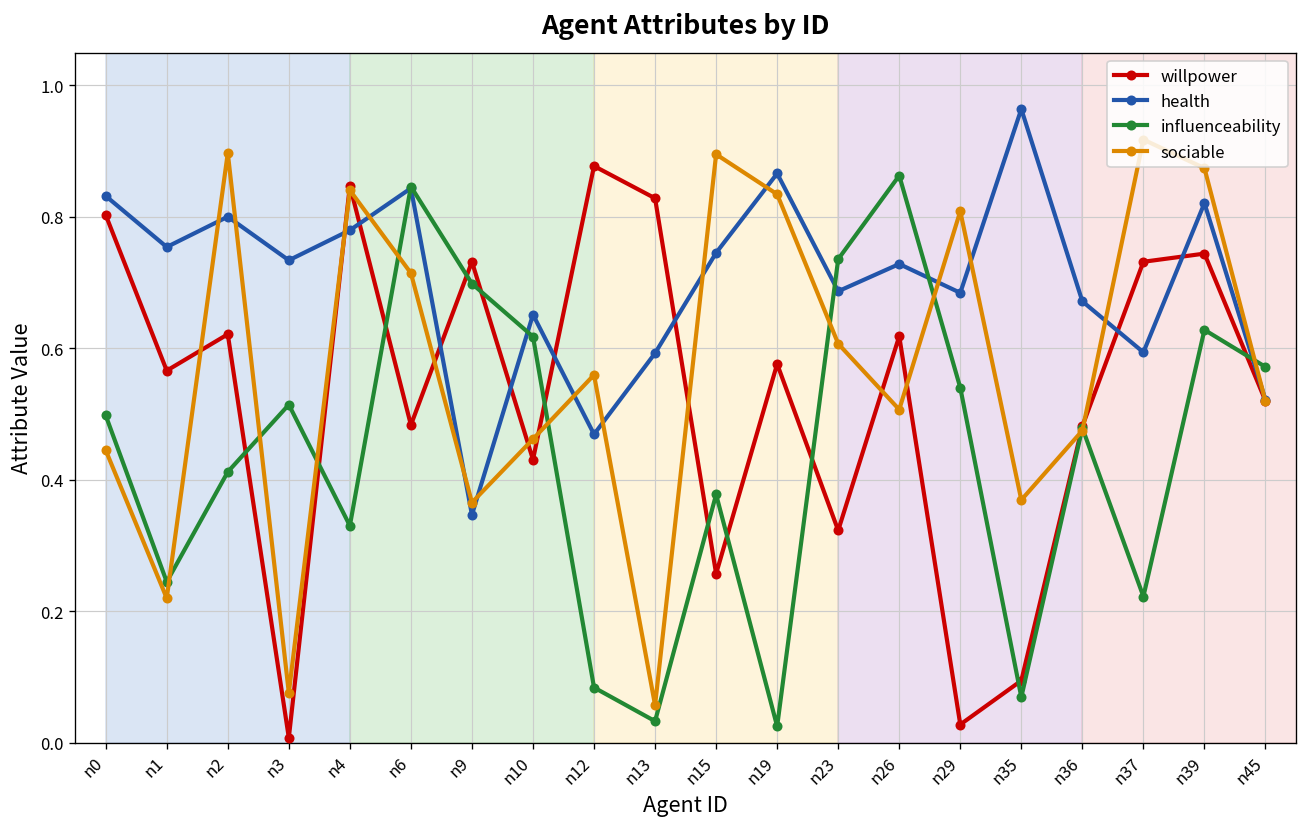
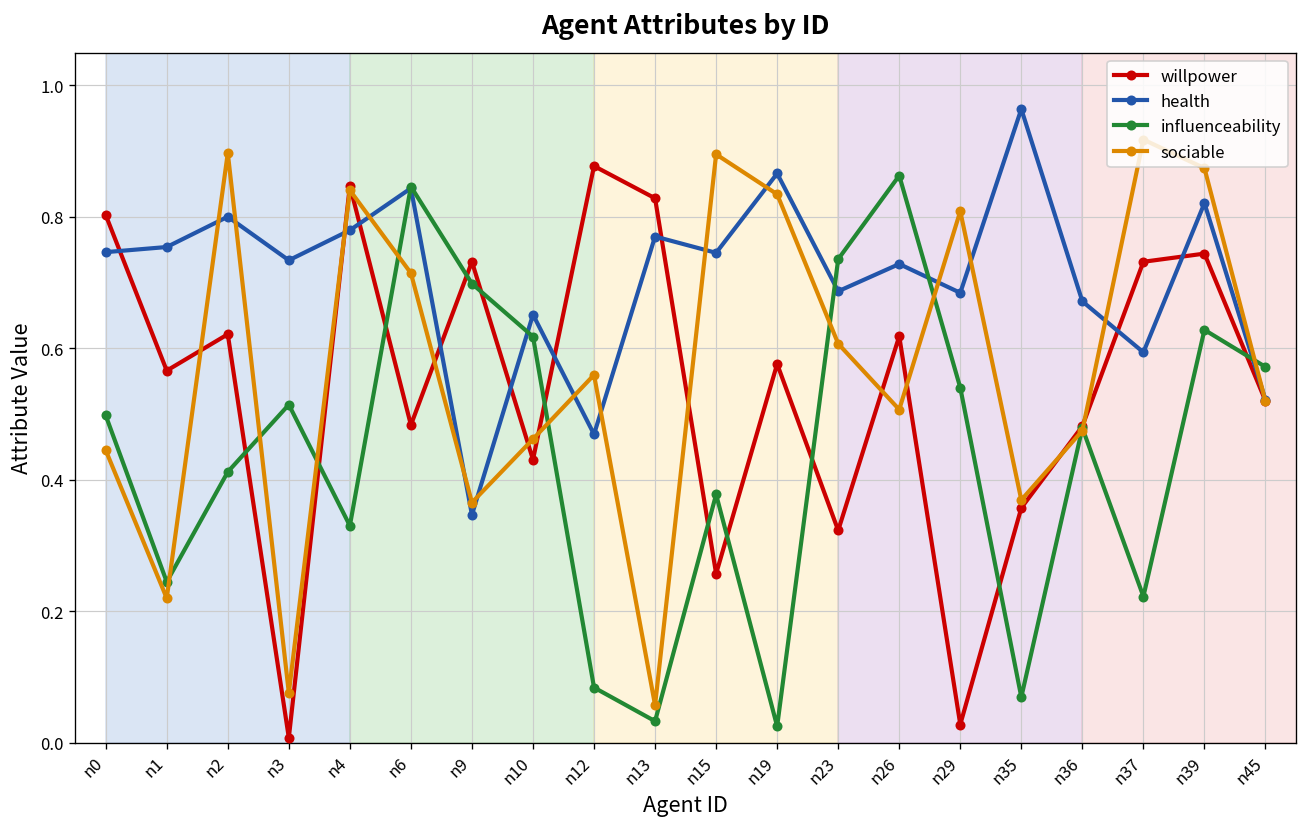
  {
    "willpower": {
      "n0": 0.80,
      "n1": 0.57,
      "n2": 0.62,
      "n3": 0.01,
      "n4": 0.85,
      "n6": 0.48,
      "n9": 0.73,
      "n10": 0.43,
      "n12": 0.88,
      "n13": 0.83,
      "n15": 0.26,
      "n19": 0.58,
      "n23": 0.32,
      "n26": 0.62,
      "n29": 0.03,
-     "n35": 0.09,
+     "n35": 0.36,
      "n37": 0.73,
      "n39": 0.74
    },
    "health": {
-     "n0": 0.83,
+     "n0": 0.75,
      "n1": 0.75,
      "n2": 0.80,
      "n3": 0.73,
      "n4": 0.78,
      "n9": 0.35,
      "n10": 0.65,
      "n12": 0.47,
-     "n13": 0.59,
+     "n13": 0.77,
      "n15": 0.75,
      "n19": 0.87,
      "n23": 0.69,
      "n26": 0.73,
      "n29": 0.68,
      "n35": 0.96,
      "n36": 0.67,
      "n37": 0.59,
      "n39": 0.82
    },
    "influenceability": {
      "n0": 0.50,
      "n1": 0.24,
      "n2": 0.41,
      "n3": 0.51,
      "n4": 0.33,
      "n9": 0.70,
      "n10": 0.62,
      "n12": 0.08,
      "n13": 0.03,
      "n15": 0.38,
      "n19": 0.03,
      "n23": 0.74,
      "n26": 0.86,
      "n29": 0.54,
      "n35": 0.07,
      "n37": 0.22,
      "n39": 0.63,
      "n45": 0.57
    },
    "sociable": {
      "n0": 0.45,
      "n1": 0.22,
      "n2": 0.90,
      "n3": 0.08,
      "n4": 0.84,
      "n6": 0.71,
      "n9": 0.37,
      "n10": 0.46,
      "n12": 0.56,
      "n13": 0.06,
      "n15": 0.90,
      "n19": 0.83,
      "n23": 0.61,
      "n26": 0.51,
      "n29": 0.81,
      "n35": 0.37,
      "n39": 0.87
    }
  }
